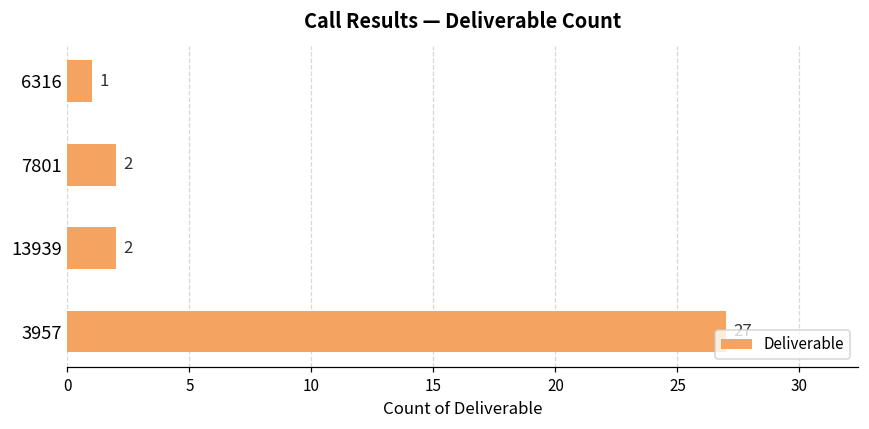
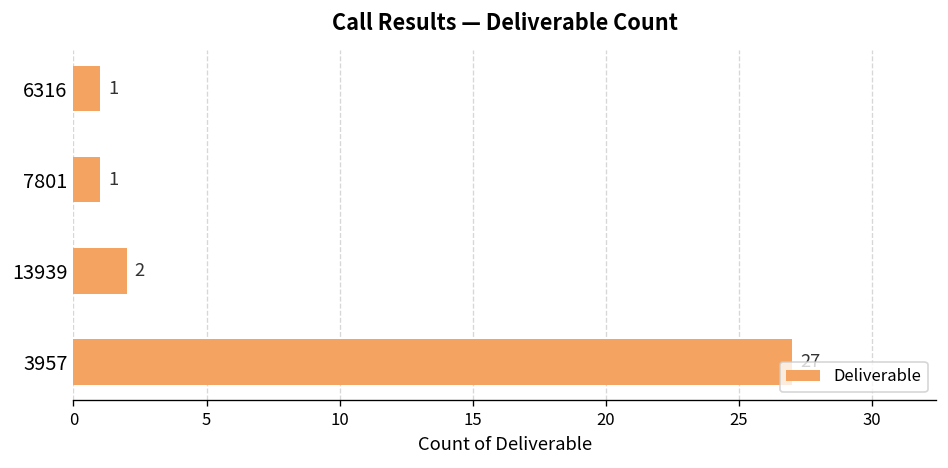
  {
    "6316": 1,
-   "7801": 2,
+   "7801": 1,
    "13939": 2
  }
